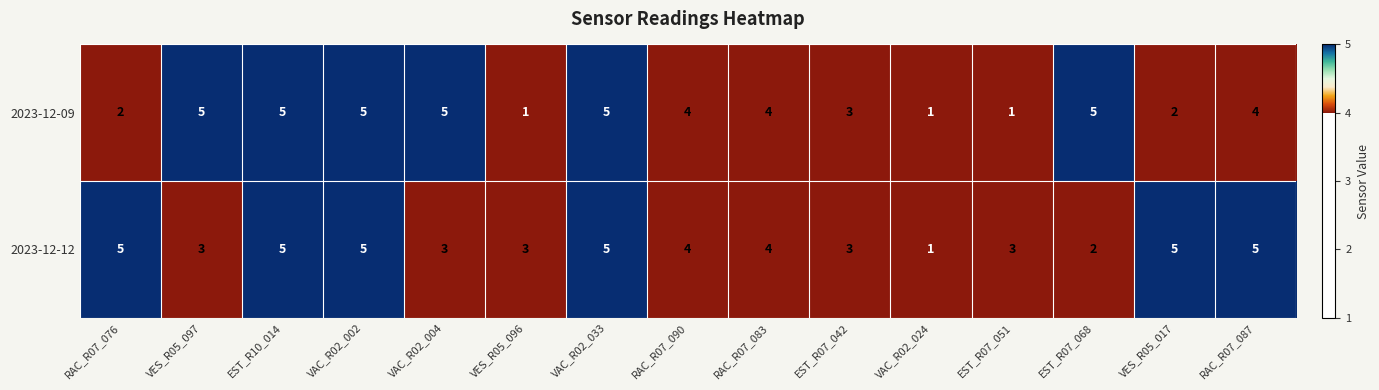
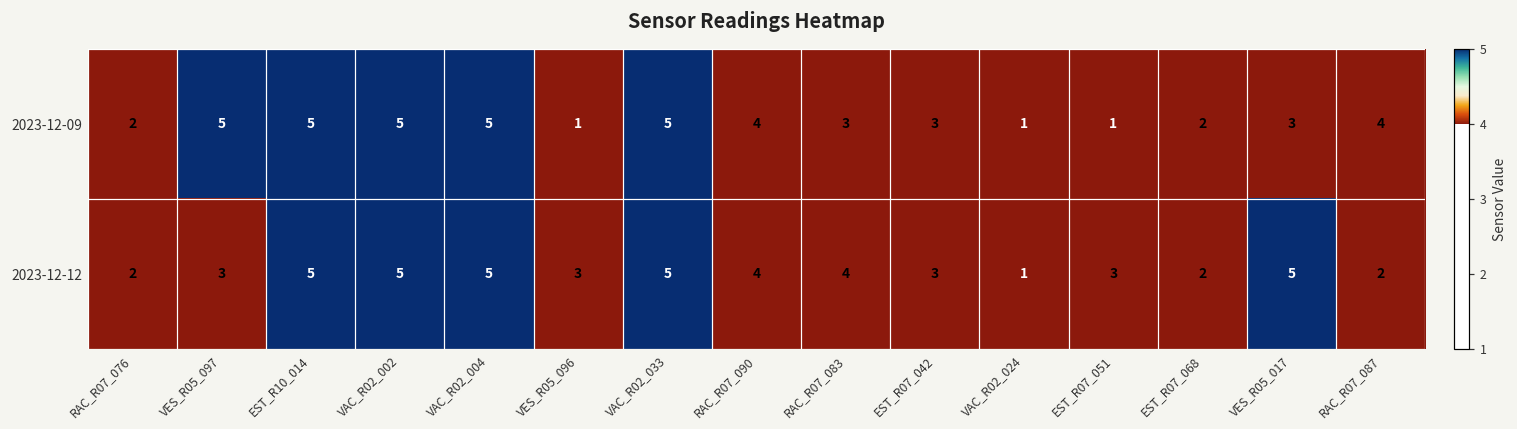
  {
    "2023-12-09": {
      "RAC_R07_076": 2,
      "VES_R05_097": 5,
      "EST_R10_014": 5,
      "VAC_R02_002": 5,
      "VAC_R02_004": 5,
      "VES_R05_096": 1,
      "VAC_R02_033": 5,
      "RAC_R07_090": 4,
-     "RAC_R07_083": 4,
+     "RAC_R07_083": 3,
      "EST_R07_042": 3,
      "VAC_R02_024": 1,
      "EST_R07_051": 1,
-     "EST_R07_068": 5,
-     "VES_R05_017": 2,
+     "EST_R07_068": 2,
+     "VES_R05_017": 3,
      "RAC_R07_087": 4
    },
    "2023-12-12": {
-     "RAC_R07_076": 5,
+     "RAC_R07_076": 2,
      "VES_R05_097": 3,
      "EST_R10_014": 5,
      "VAC_R02_002": 5,
-     "VAC_R02_004": 3,
+     "VAC_R02_004": 5,
      "VES_R05_096": 3,
      "VAC_R02_033": 5,
      "RAC_R07_090": 4,
      "RAC_R07_083": 4,
      "EST_R07_042": 3,
      "VAC_R02_024": 1,
      "EST_R07_051": 3,
      "EST_R07_068": 2,
      "VES_R05_017": 5,
-     "RAC_R07_087": 5
+     "RAC_R07_087": 2
    }
  }
